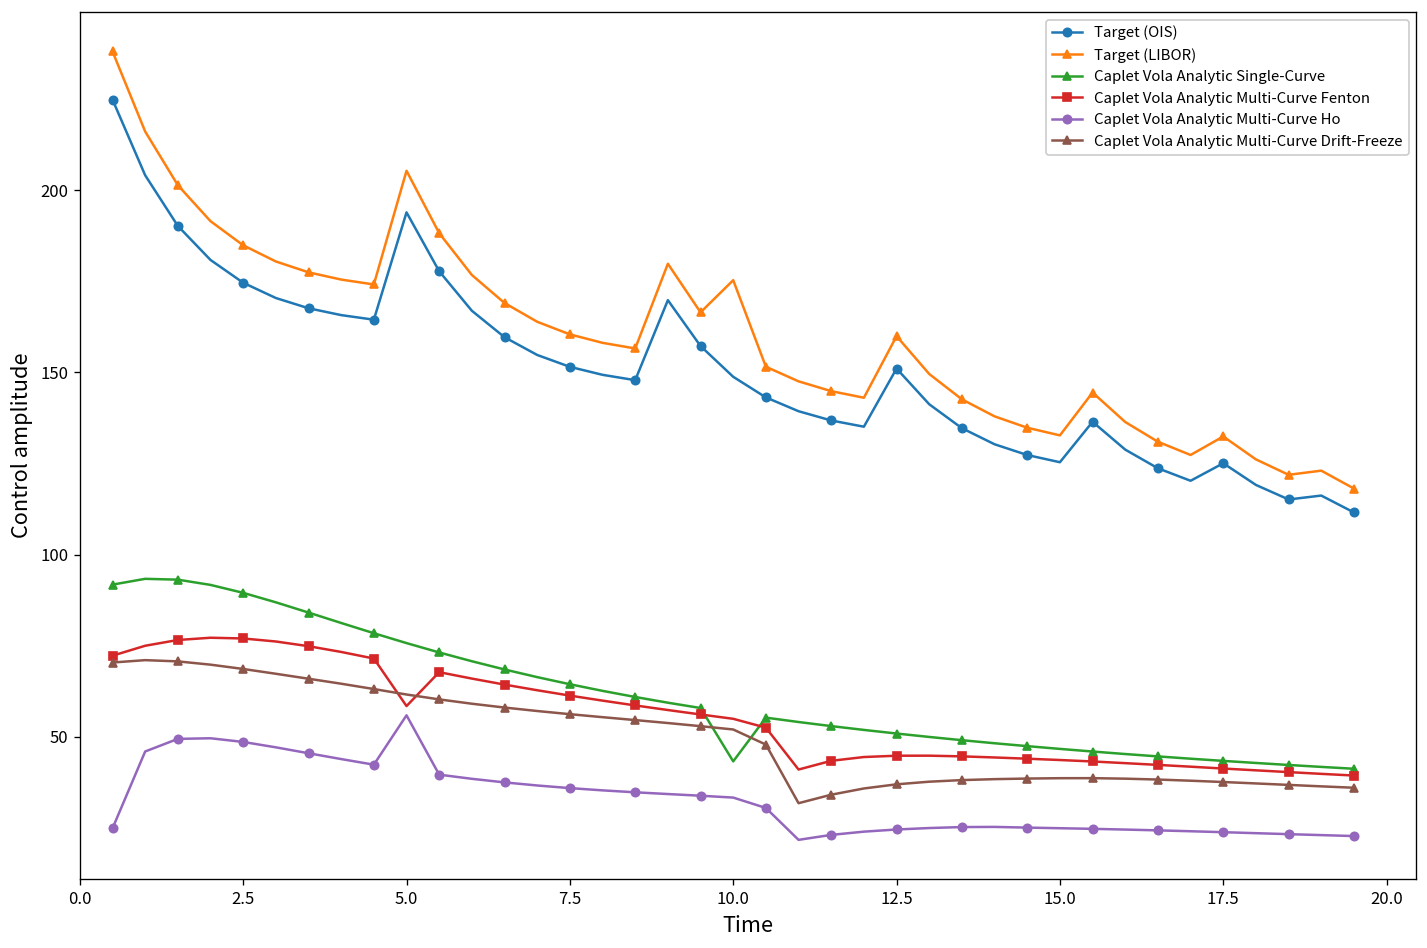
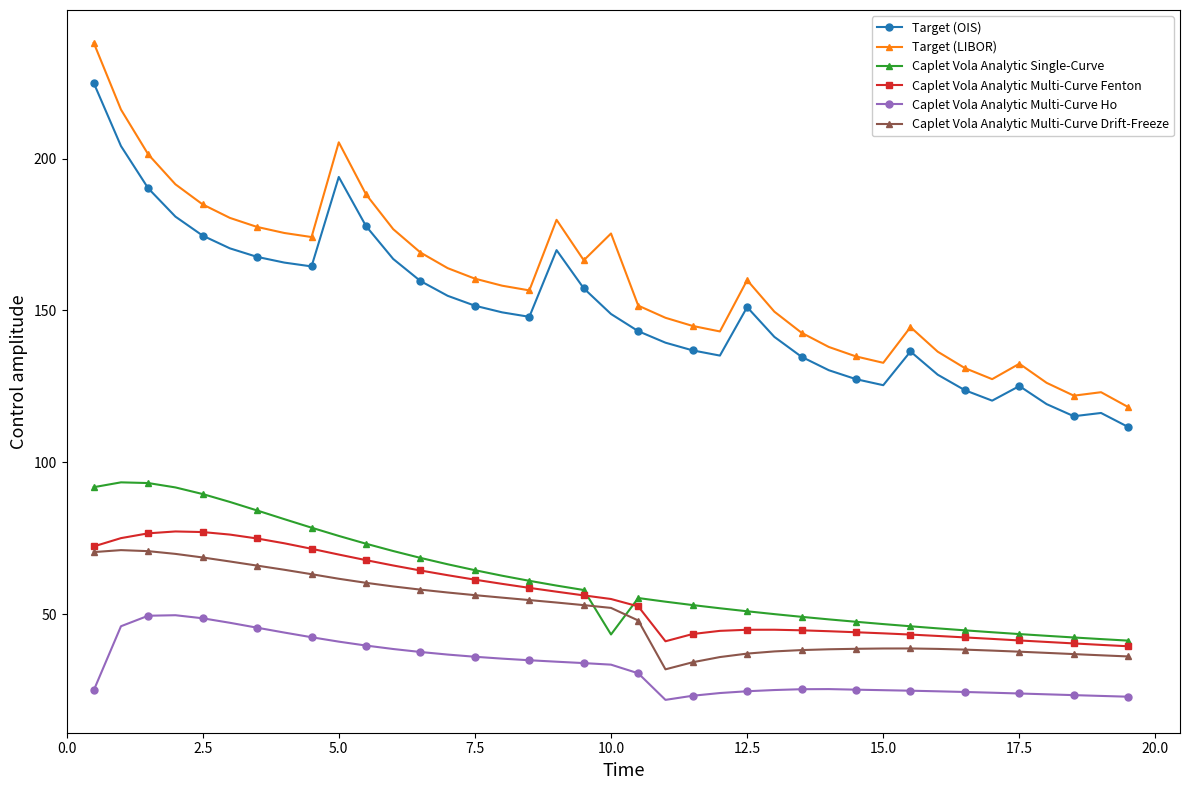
  {
    "Target (OIS)": {
      "2.5": 175,
      "5.0": 194,
      "7.5": 152,
      "10.0": 149,
      "12.5": 151,
      "15.0": 125,
      "17.5": 125
    },
    "Target (LIBOR)": {
      "2.5": 185,
      "5.0": 205,
      "7.5": 160,
      "10.0": 175,
      "12.5": 160,
      "15.0": 133,
      "17.5": 132
    },
    "Caplet Vola Analytic Single-Curve": {
      "2.5": 90,
      "5.0": 76,
      "7.5": 64,
      "10.0": 43,
      "12.5": 51,
      "15.0": 47,
      "17.5": 43
    },
    "Caplet Vola Analytic Multi-Curve Fenton": {
      "2.5": 77,
-     "5.0": 58,
+     "5.0": 70,
      "7.5": 61,
      "10.0": 55,
      "12.5": 45,
      "15.0": 44,
      "17.5": 41
    },
    "Caplet Vola Analytic Multi-Curve Ho": {
      "2.5": 49,
-     "5.0": 56,
+     "5.0": 41,
      "7.5": 36,
      "10.0": 33,
      "12.5": 25,
      "15.0": 25,
      "17.5": 24
    },
    "Caplet Vola Analytic Multi-Curve Drift-Freeze": {
      "2.5": 69,
      "5.0": 62,
      "7.5": 56,
      "10.0": 52,
      "12.5": 37,
      "15.0": 39,
      "17.5": 38
    }
  }
